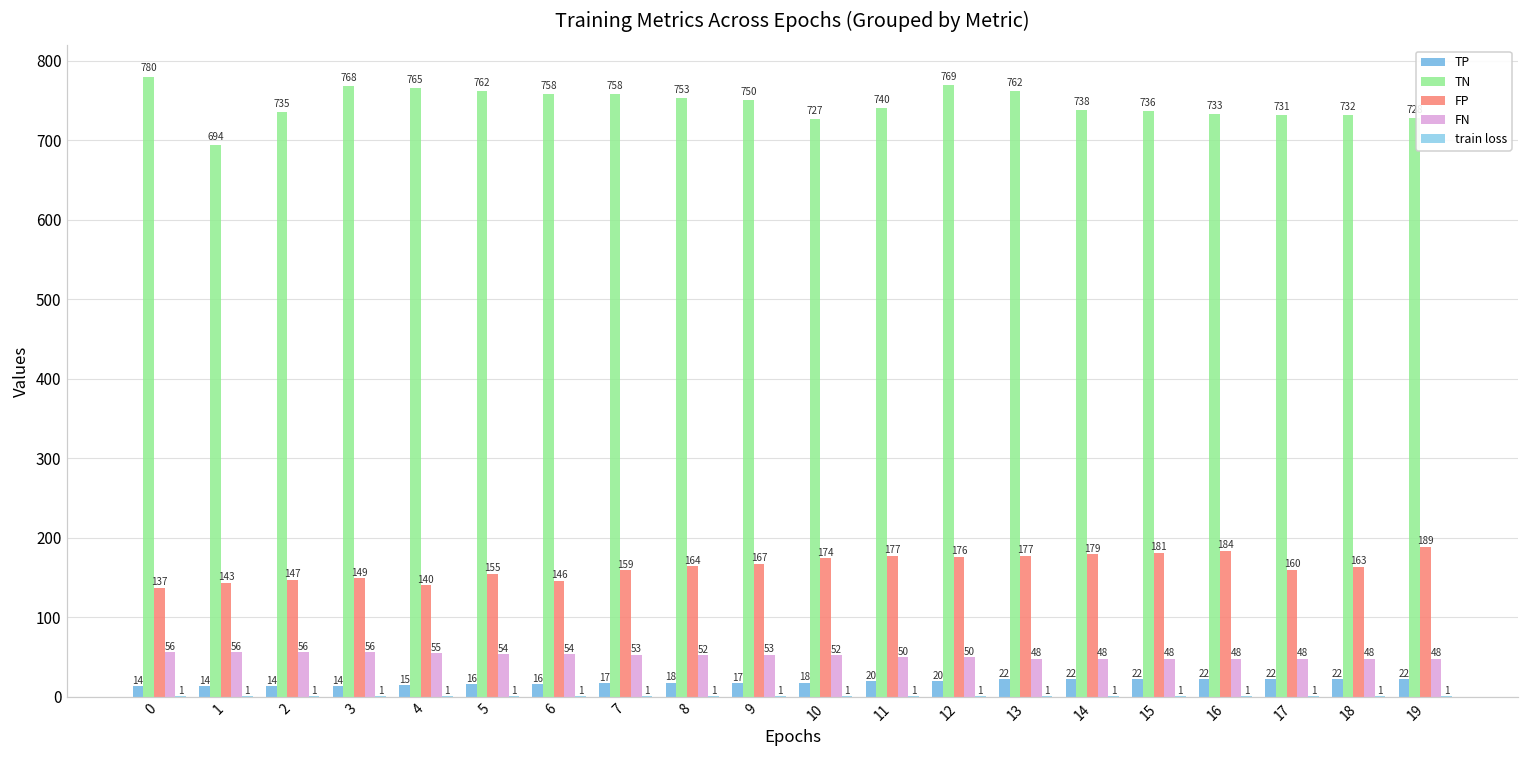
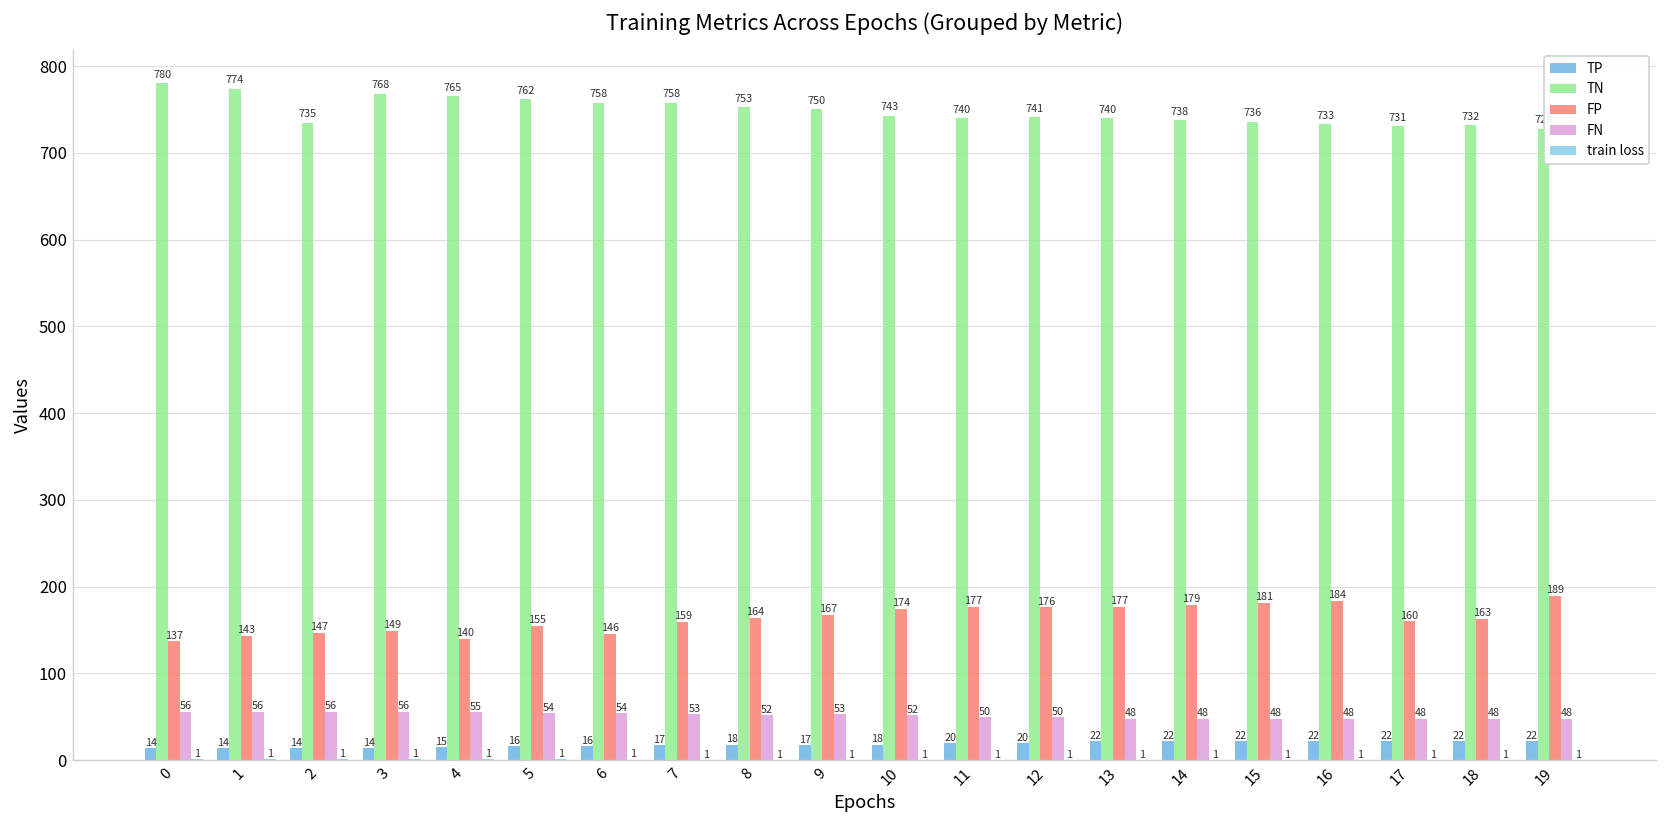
  {
    "TN": {
      "0": 780,
-     "1": 694,
+     "1": 774,
      "2": 735,
      "3": 768,
      "4": 765,
      "5": 762,
      "6": 758,
      "7": 758,
      "8": 753,
      "9": 750,
-     "10": 727,
+     "10": 743,
      "11": 740,
-     "12": 769,
-     "13": 762,
+     "12": 741,
+     "13": 740,
      "14": 738,
      "15": 736,
      "16": 733,
      "17": 731,
      "18": 732
    },
    "FP": {
      "0": 137,
      "1": 143,
      "2": 147,
      "3": 149,
      "4": 140,
      "5": 155,
      "6": 146,
      "7": 159,
      "8": 164,
      "9": 167,
      "10": 174,
      "11": 177,
      "12": 176,
      "13": 177,
      "14": 179,
      "15": 181,
      "16": 184,
      "17": 160,
      "18": 163,
      "19": 189
    },
    "FN": {
      "0": 56,
      "1": 56,
      "2": 56,
      "3": 56,
      "4": 55,
      "5": 54,
      "6": 54,
      "7": 53,
      "8": 52,
      "9": 53,
      "10": 52,
      "11": 50,
      "12": 50,
      "13": 48,
      "14": 48,
      "15": 48,
      "16": 48,
      "17": 48,
      "18": 48,
      "19": 48
    }
  }
